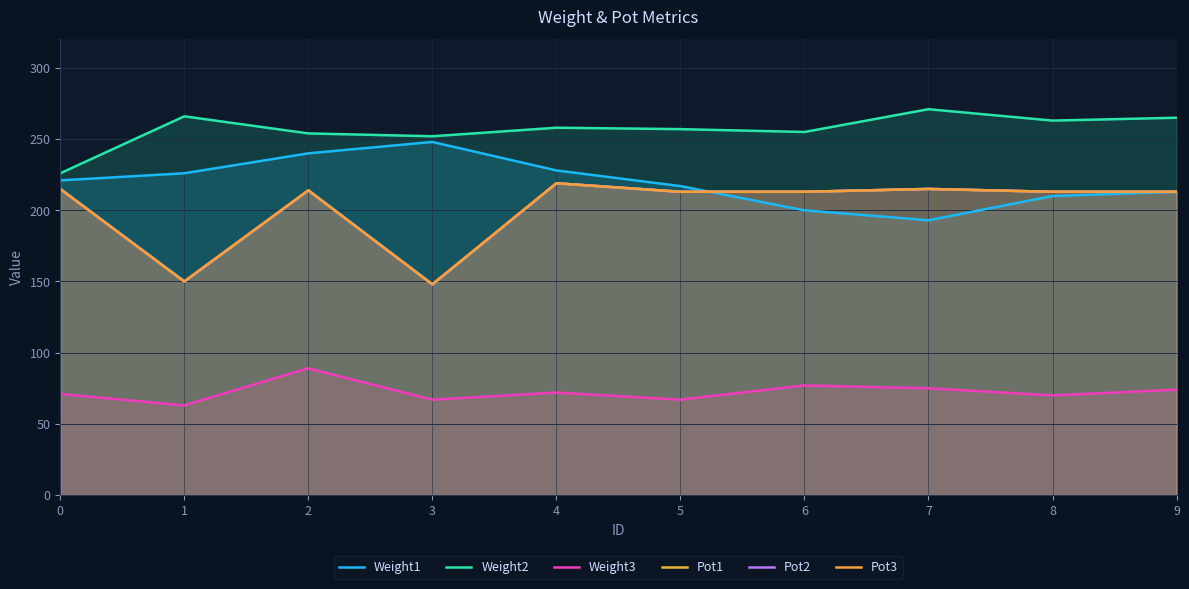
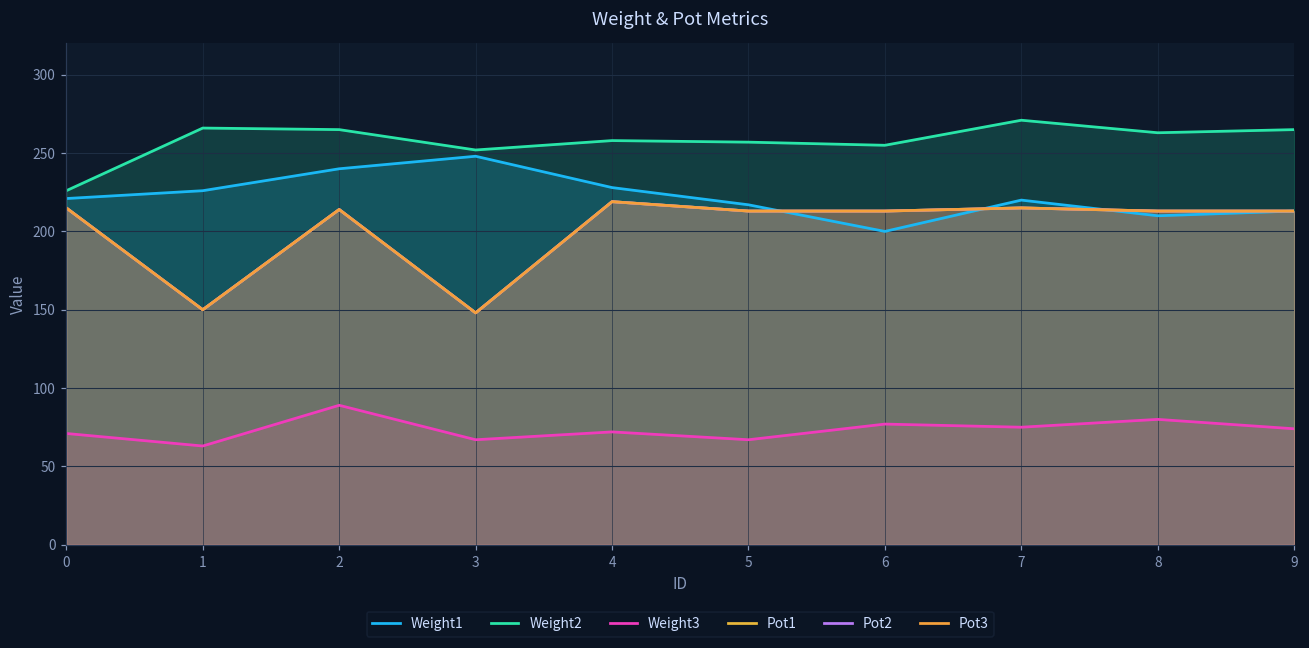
  {
    "Weight1": {
      "0": 221,
      "1": 226,
      "2": 240,
      "3": 248,
      "4": 228,
      "5": 217,
      "6": 200,
-     "7": 193,
+     "7": 220,
      "8": 210
    },
    "Weight2": {
      "0": 226,
      "1": 266,
-     "2": 254,
+     "2": 265,
      "3": 252,
      "4": 258,
      "5": 257,
      "6": 255,
      "7": 271,
      "8": 263,
      "9": 265
    },
    "Weight3": {
      "0": 71,
      "1": 63,
      "2": 89,
      "3": 67,
      "4": 72,
      "5": 67,
      "6": 77,
      "7": 75,
-     "8": 70,
+     "8": 80,
      "9": 74
    },
    "Pot3": {
      "0": 215,
      "1": 150,
      "2": 214,
      "3": 148,
      "4": 219,
      "5": 213,
      "6": 213,
      "7": 215,
      "8": 213
    }
  }
